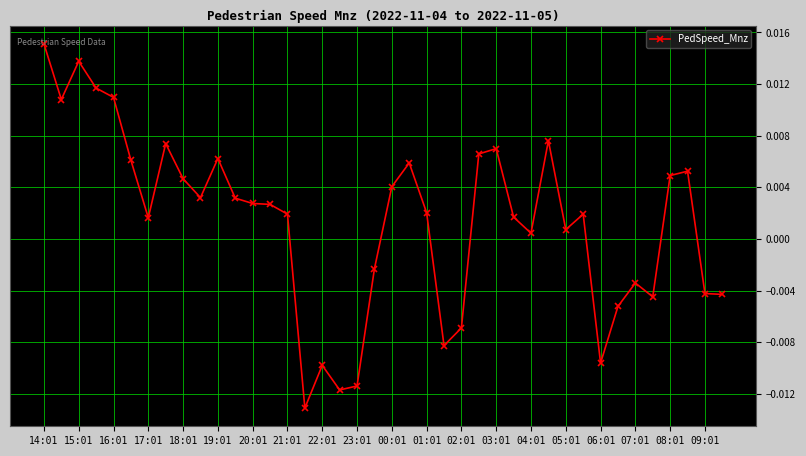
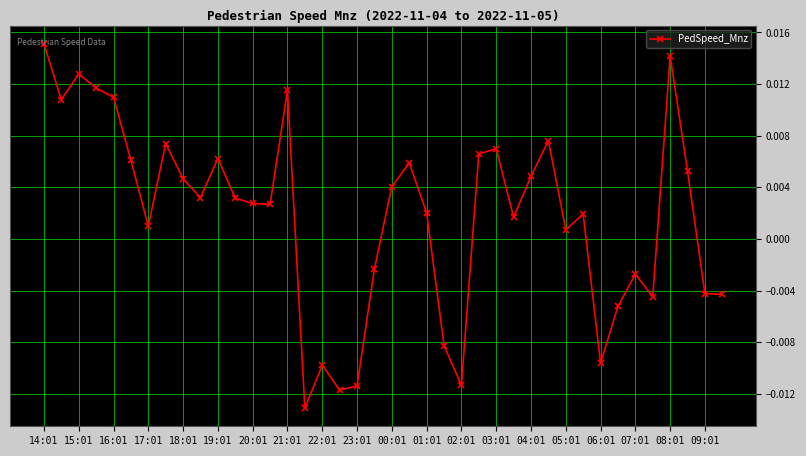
  {
    "14:01": 0.0151,
-   "15:01": 0.0138,
+   "15:01": 0.0128,
    "16:01": 0.0110,
-   "17:01": 0.0016,
+   "17:01": 0.0010,
    "18:01": 0.0047,
    "19:01": 0.0062,
    "20:01": 0.0028,
-   "21:01": 0.0019,
+   "21:01": 0.0115,
    "22:01": -0.0098,
    "23:01": -0.0114,
    "00:01": 0.0041,
    "01:01": 0.0020,
-   "02:01": -0.0069,
+   "02:01": -0.0113,
    "03:01": 0.0070,
-   "04:01": 0.0004,
+   "04:01": 0.0049,
    "05:01": 0.0007,
    "06:01": -0.0096,
-   "07:01": -0.0034,
-   "08:01": 0.0049,
+   "07:01": -0.0027,
+   "08:01": 0.0142,
    "09:01": -0.0042
  }
